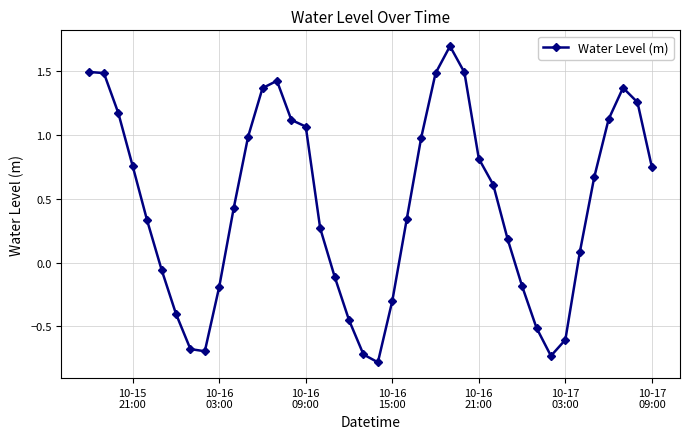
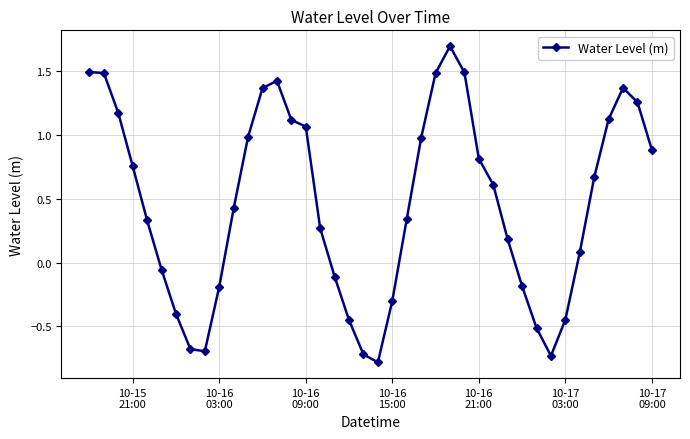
  {
    "10-15 21:00": 0.76,
    "10-16 03:00": -0.19,
    "10-16 09:00": 1.07,
    "10-16 15:00": -0.30,
    "10-16 21:00": 0.81,
-   "10-17 03:00": -0.60,
-   "10-17 09:00": 0.75
+   "10-17 03:00": -0.45,
+   "10-17 09:00": 0.88
  }
